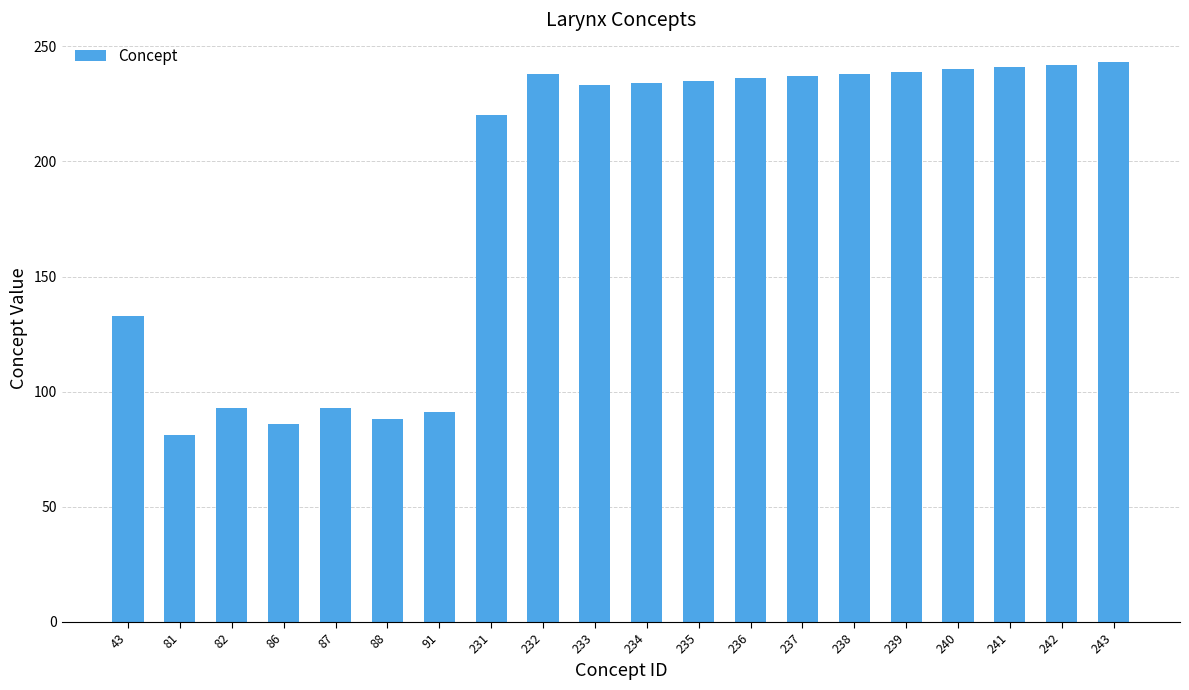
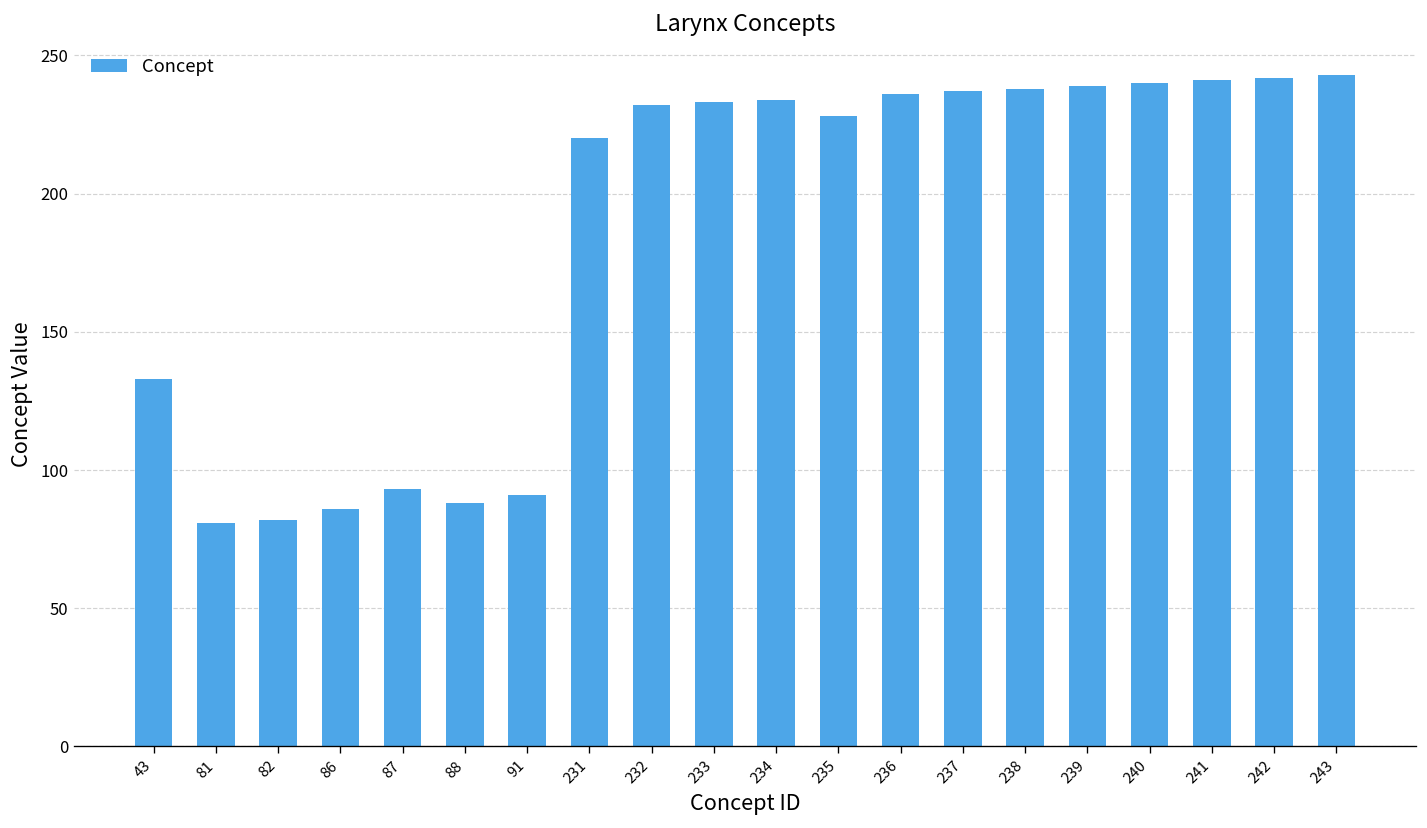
  {
    "43": 133,
    "81": 81,
-   "82": 93,
+   "82": 82,
    "86": 86,
    "87": 93,
    "88": 88,
    "91": 91,
    "231": 220,
-   "232": 238,
+   "232": 232,
    "233": 233,
    "234": 234,
-   "235": 235,
+   "235": 228,
    "236": 236,
    "237": 237,
    "238": 238,
    "239": 239,
    "240": 240,
    "241": 241,
    "242": 242,
    "243": 243
  }
